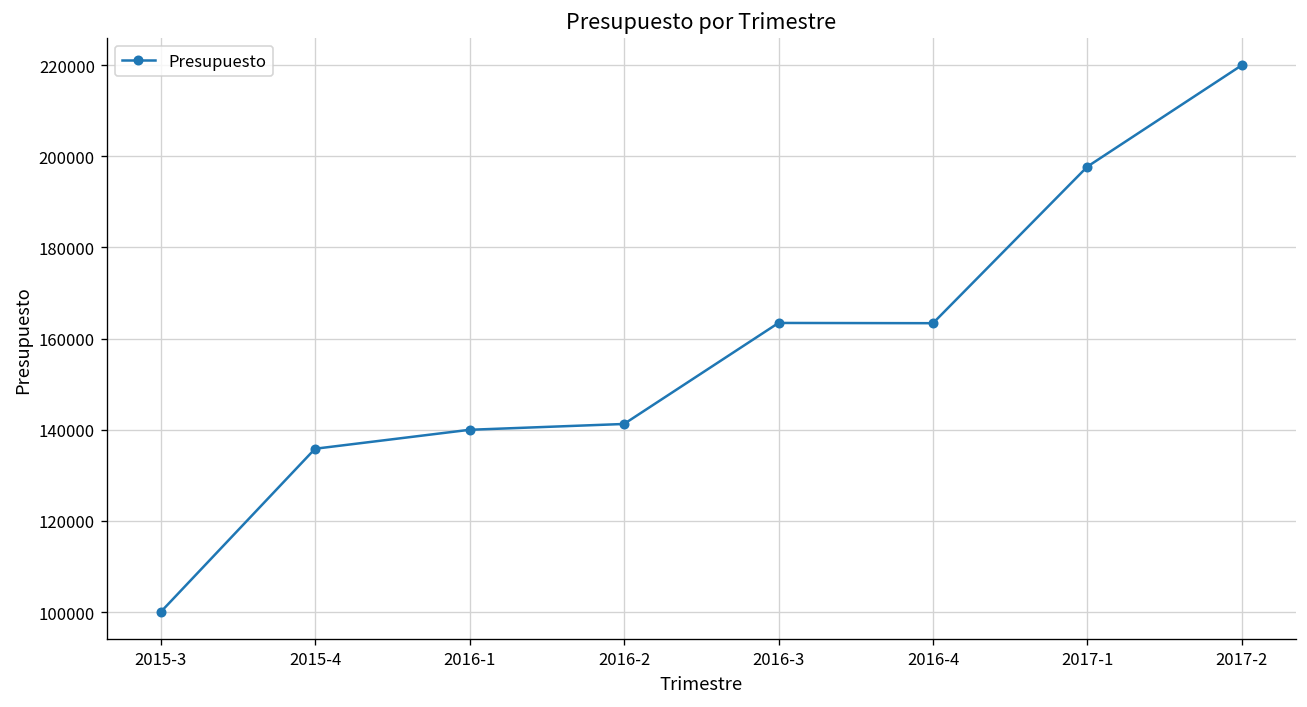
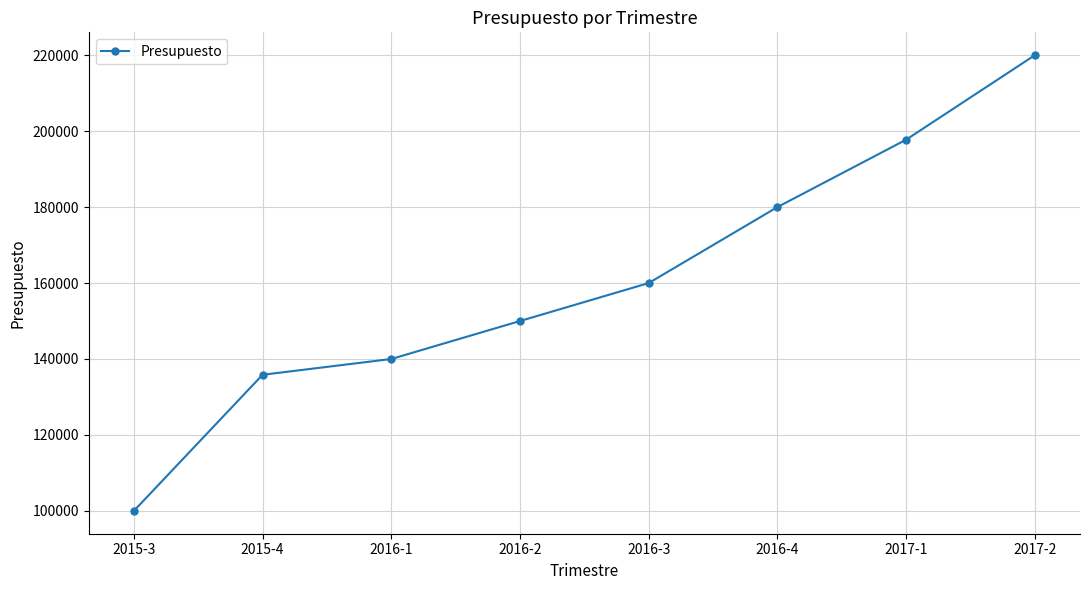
  {
    "2015-3": 100000,
    "2015-4": 136000,
    "2016-1": 140000,
-   "2016-2": 141000,
-   "2016-3": 163000,
-   "2016-4": 163000,
+   "2016-2": 150000,
+   "2016-3": 160000,
+   "2016-4": 180000,
    "2017-1": 198000,
    "2017-2": 220000
  }
